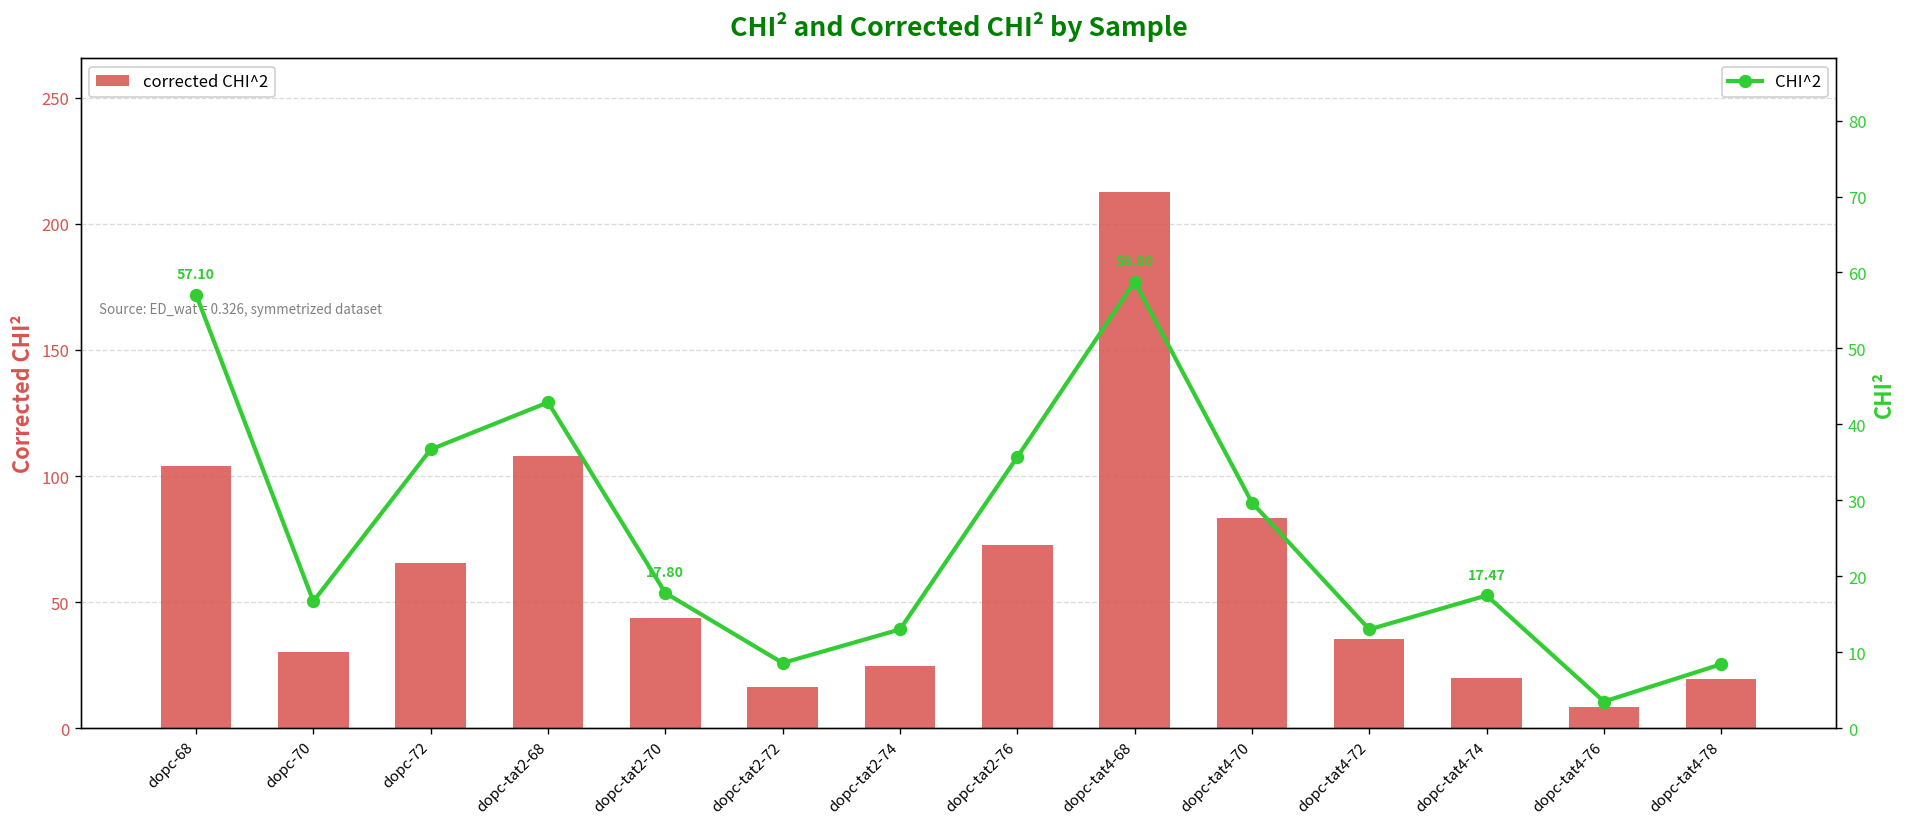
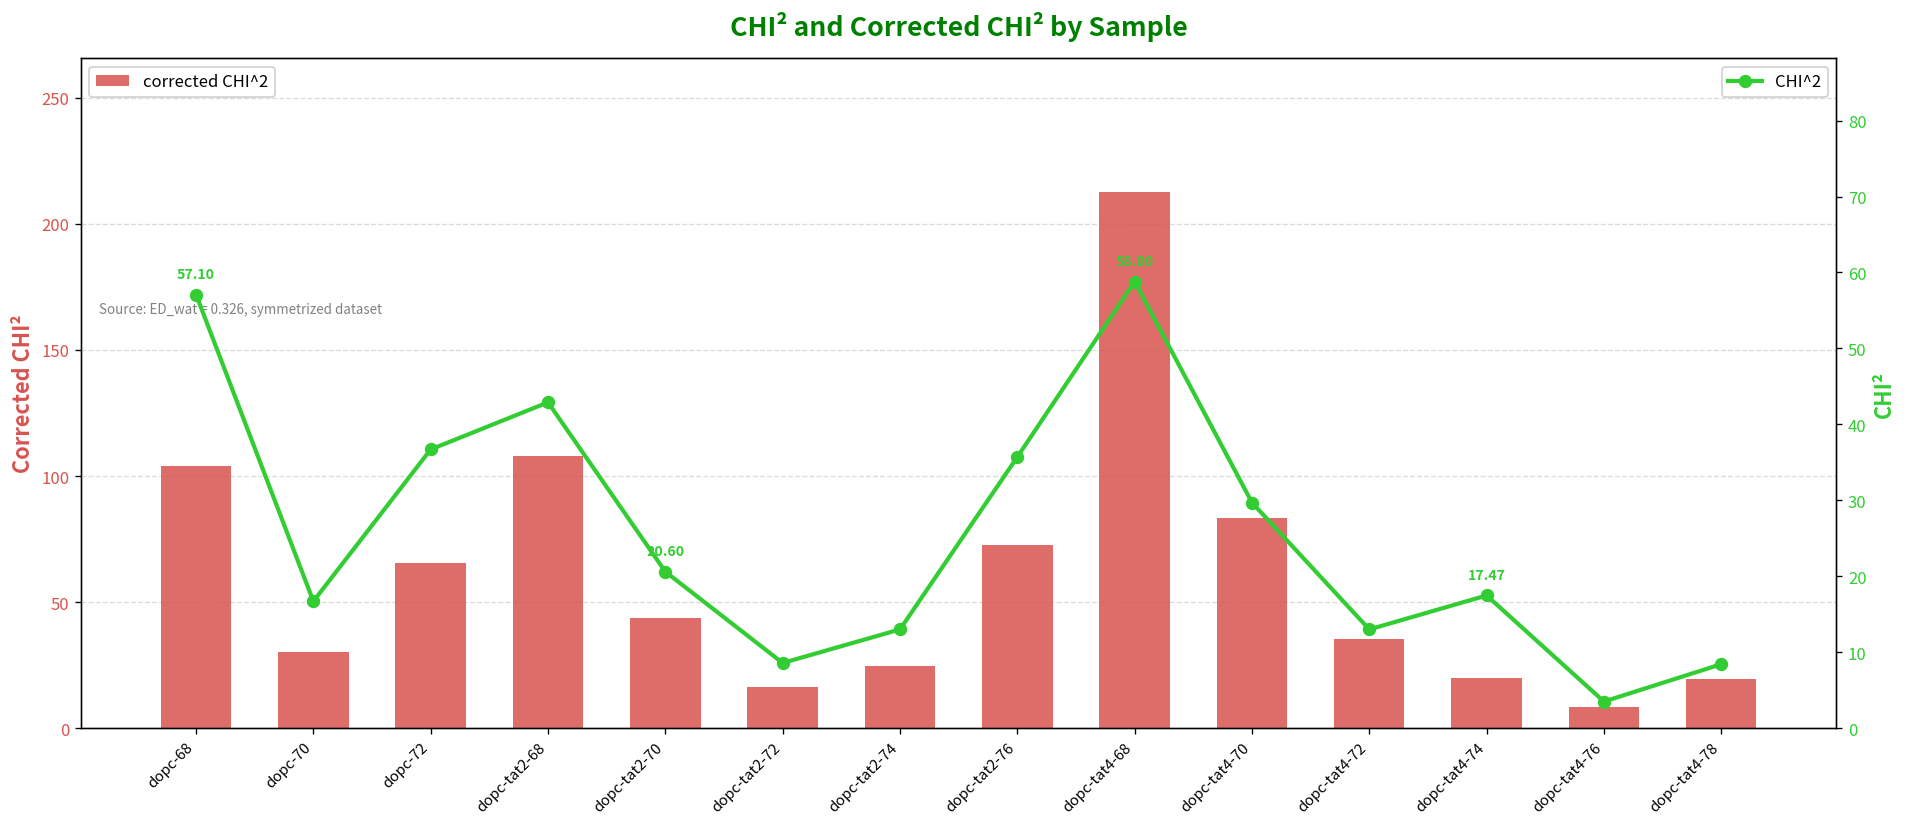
  {
    "CHI^2": {
      "dopc-68": 57.10,
-     "dopc-tat2-70": 17.80,
+     "dopc-tat2-70": 20.60,
      "dopc-tat4-68": 58.80,
      "dopc-tat4-74": 17.47
    }
  }
